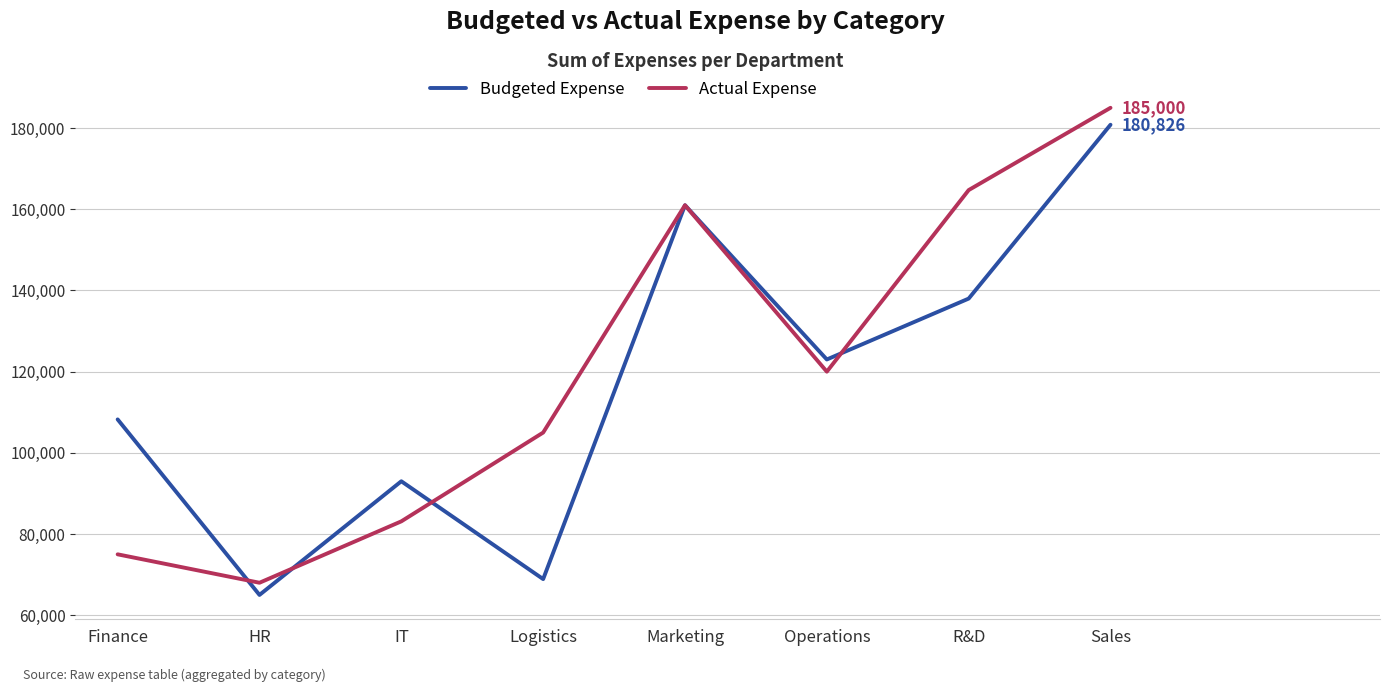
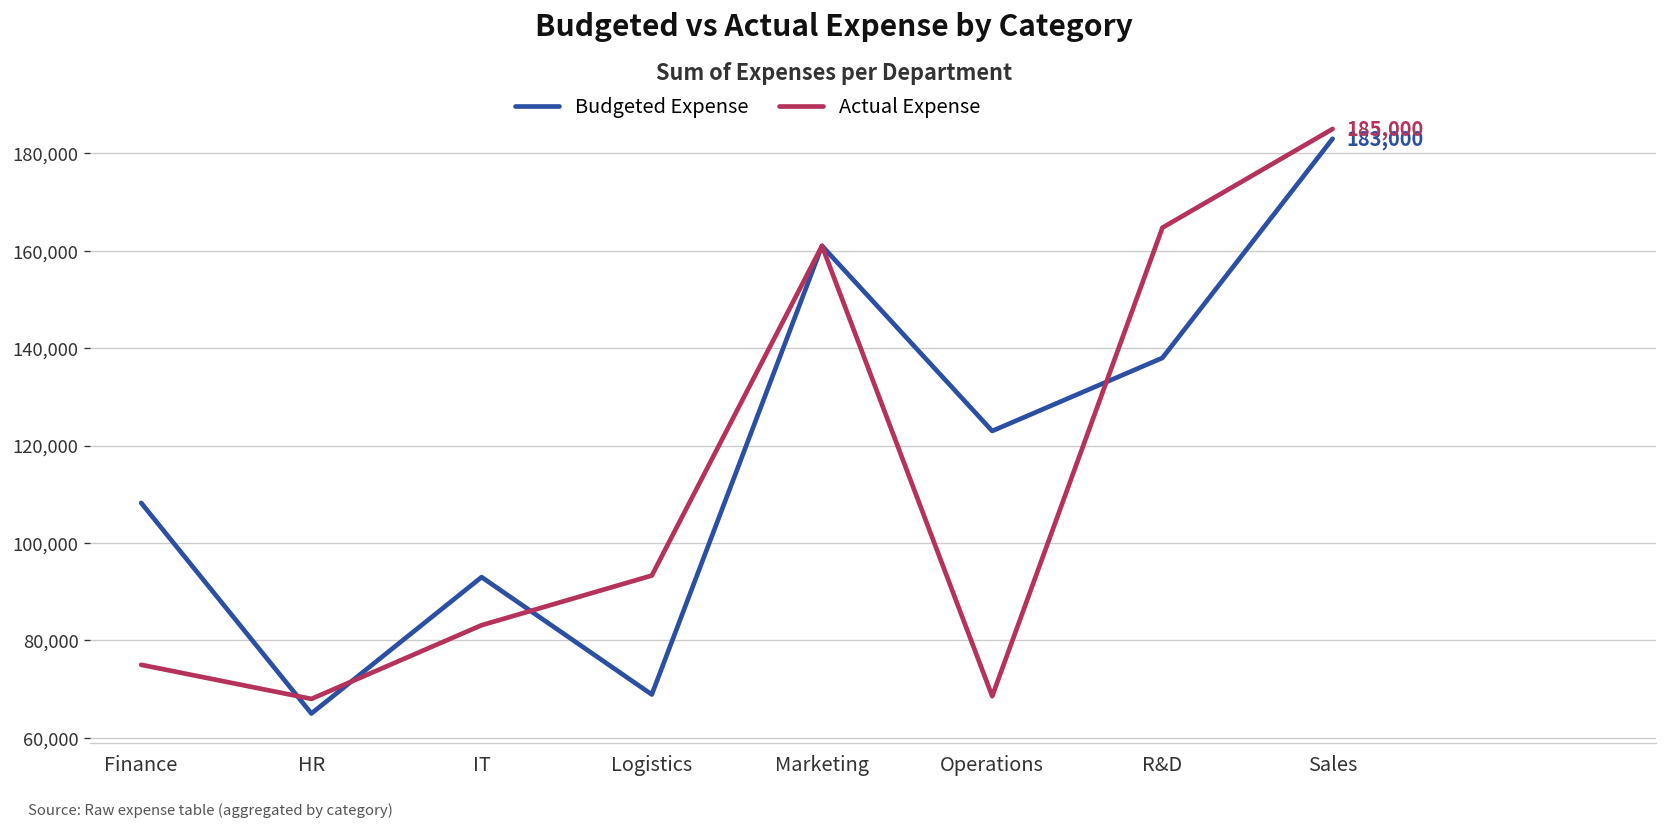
  {
    "Budgeted Expense": {
-     "Sales": "180,826"
+     "Sales": "183,000"
    },
    "Actual Expense": {
      "Finance": "75,000",
      "HR": "68,000",
      "IT": "83,000",
-     "Logistics": "105,000",
-     "Operations": "120,000",
+     "Logistics": "93,000",
+     "Operations": "69,000",
      "R&D": "165,000"
    }
  }
